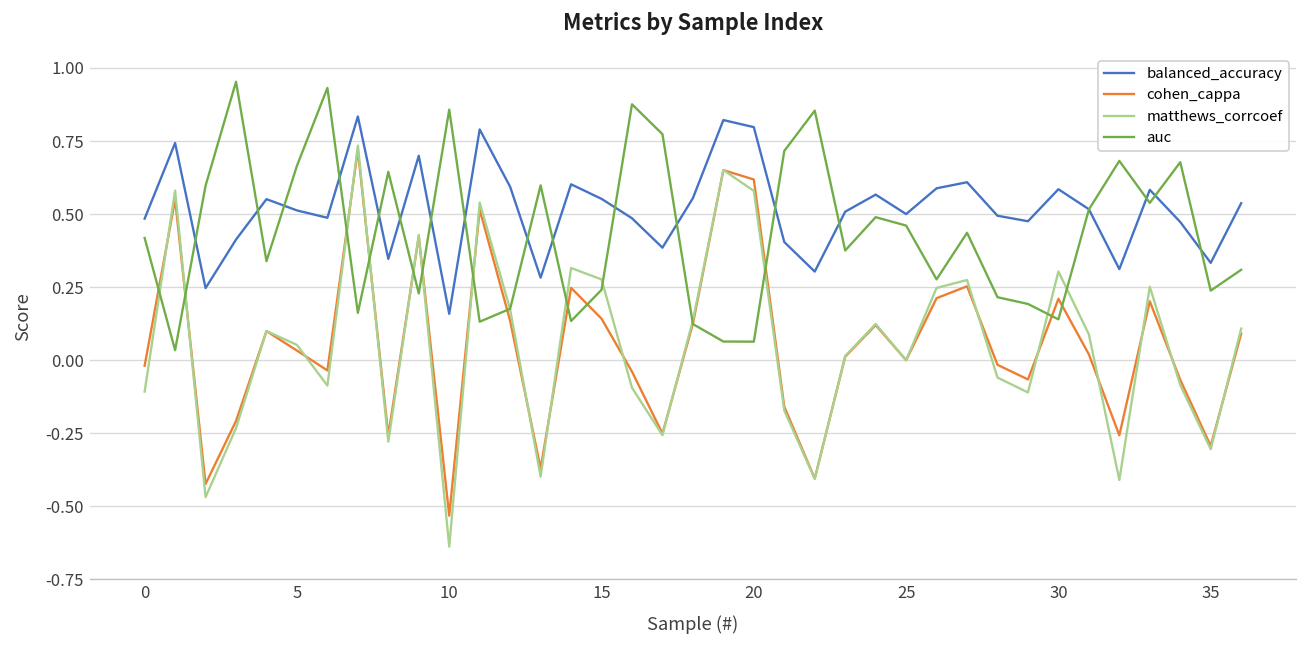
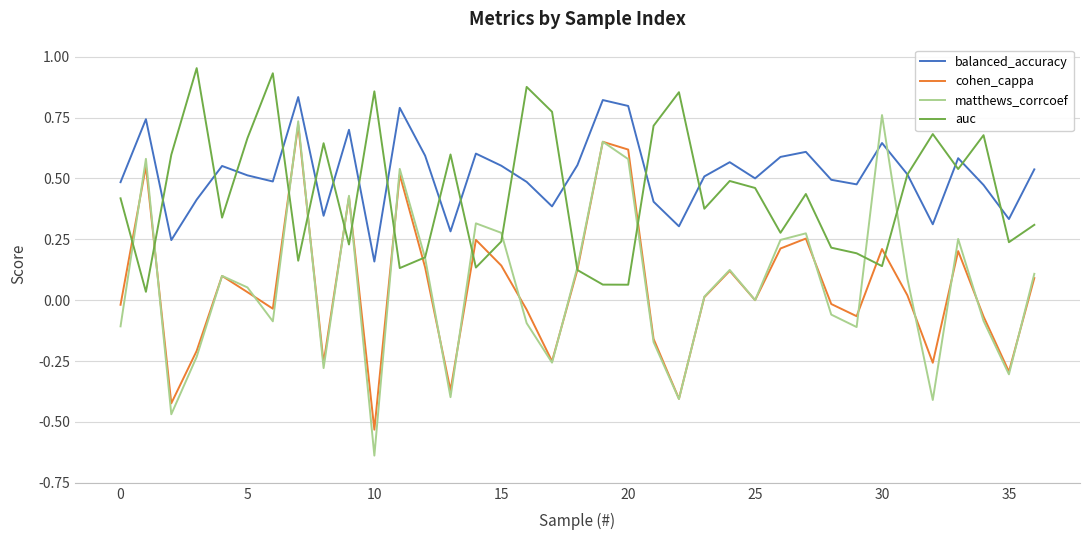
  {
    "balanced_accuracy": {
      "0": 0.48,
      "5": 0.51,
      "10": 0.16,
      "15": 0.55,
      "20": 0.80,
      "25": 0.50,
-     "30": 0.58,
+     "30": 0.65,
      "35": 0.33
    },
    "cohen_cappa": {
      "0": -0.02,
      "5": 0.03,
      "10": -0.53,
      "15": 0.14,
      "20": 0.62,
      "30": 0.21,
      "35": -0.29
    },
    "matthews_corrcoef": {
      "0": -0.11,
      "5": 0.05,
      "10": -0.64,
      "15": 0.28,
      "20": 0.58,
-     "30": 0.30,
+     "30": 0.76,
      "35": -0.30
    },
    "auc": {
      "0": 0.42,
      "5": 0.67,
      "10": 0.86,
      "15": 0.24,
      "20": 0.06,
      "25": 0.46,
      "30": 0.14,
      "35": 0.24
    }
  }
